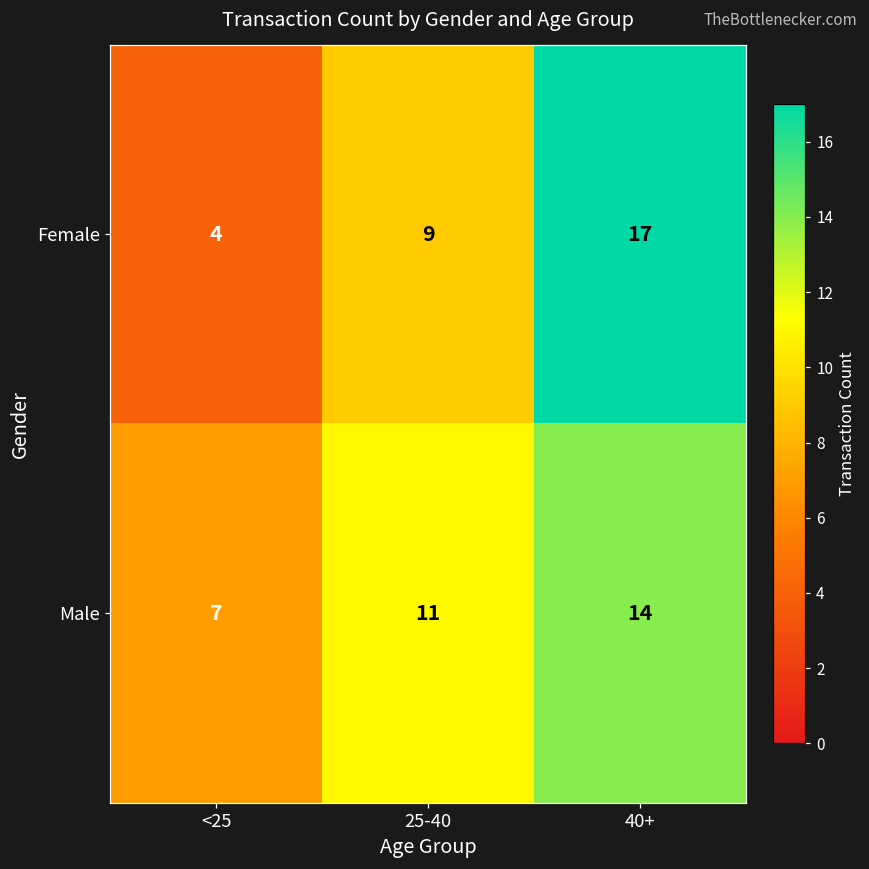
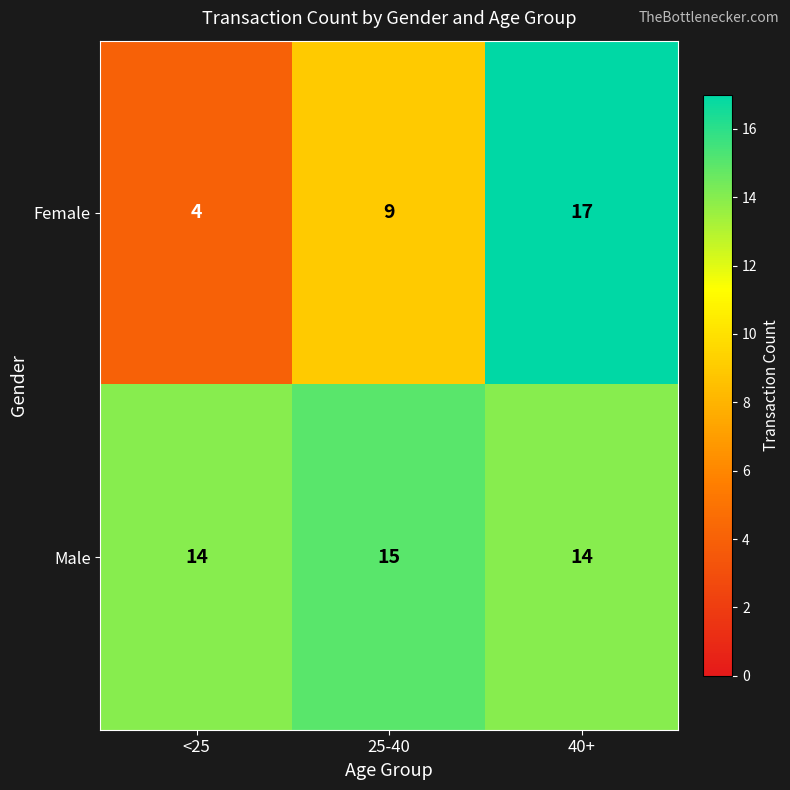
  {
    "Female": {
      "<25": 4,
      "25-40": 9,
      "40+": 17
    },
    "Male": {
-     "<25": 7,
-     "25-40": 11,
+     "<25": 14,
+     "25-40": 15,
      "40+": 14
    }
  }
